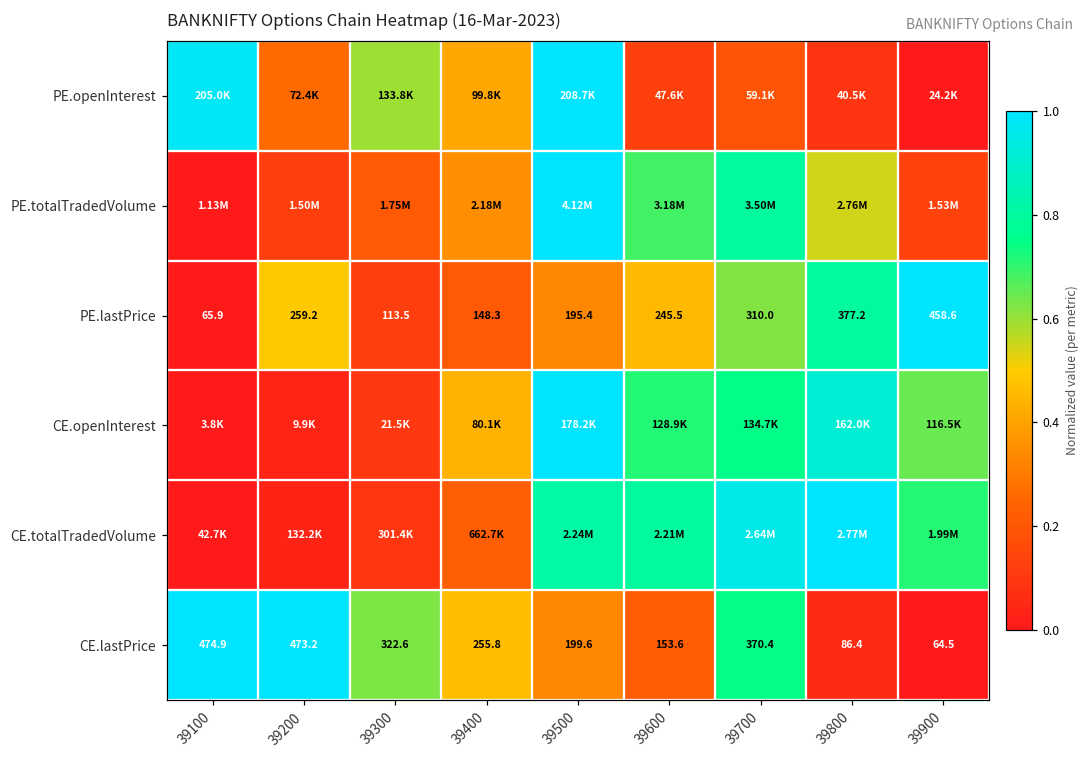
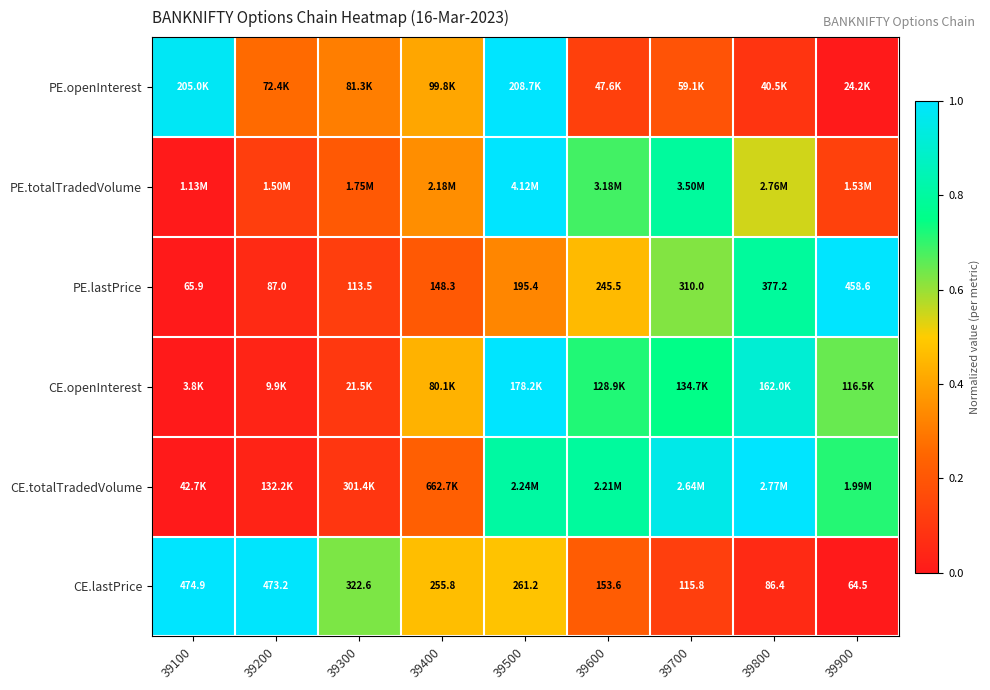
  {
    "PE.openInterest": {
      "39100": "205.0K",
      "39200": "72.4K",
-     "39300": "133.8K",
+     "39300": "81.3K",
      "39400": "99.8K",
      "39500": "208.7K",
      "39600": "47.6K",
      "39700": "59.1K",
      "39800": "40.5K",
      "39900": "24.2K"
    },
    "PE.totalTradedVolume": {
      "39100": "1.13M",
      "39200": "1.50M",
      "39300": "1.75M",
      "39400": "2.18M",
      "39500": "4.12M",
      "39600": "3.18M",
      "39700": "3.50M",
      "39800": "2.76M",
      "39900": "1.53M"
    },
    "PE.lastPrice": {
      "39100": "65.9",
-     "39200": "259.2",
+     "39200": "87.0",
      "39300": "113.5",
      "39400": "148.3",
      "39500": "195.4",
      "39600": "245.5",
      "39700": "310.0",
      "39800": "377.2",
      "39900": "458.6"
    },
    "CE.openInterest": {
      "39100": "3.8K",
      "39200": "9.9K",
      "39300": "21.5K",
      "39400": "80.1K",
      "39500": "178.2K",
      "39600": "128.9K",
      "39700": "134.7K",
      "39800": "162.0K",
      "39900": "116.5K"
    },
    "CE.totalTradedVolume": {
      "39100": "42.7K",
      "39200": "132.2K",
      "39300": "301.4K",
      "39400": "662.7K",
      "39500": "2.24M",
      "39600": "2.21M",
      "39700": "2.64M",
      "39800": "2.77M",
      "39900": "1.99M"
    },
    "CE.lastPrice": {
      "39100": "474.9",
      "39200": "473.2",
      "39300": "322.6",
      "39400": "255.8",
-     "39500": "199.6",
+     "39500": "261.2",
      "39600": "153.6",
-     "39700": "370.4",
+     "39700": "115.8",
      "39800": "86.4",
      "39900": "64.5"
    }
  }
